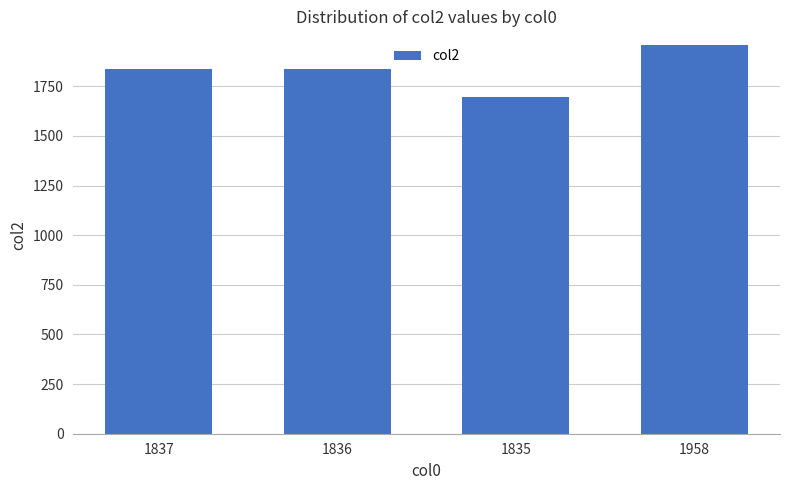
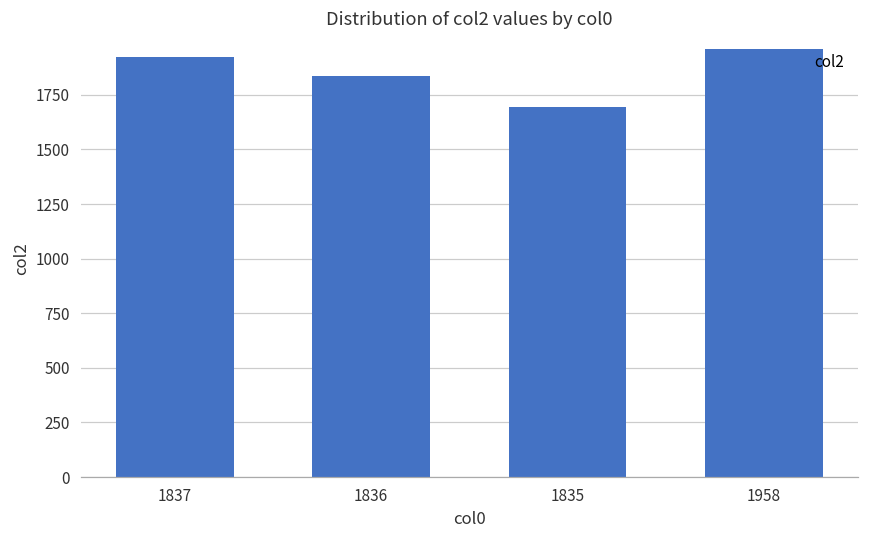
  {
-   "1837": 1840,
+   "1837": 1930,
    "1836": 1840,
    "1835": 1700,
    "1958": 1960
  }
